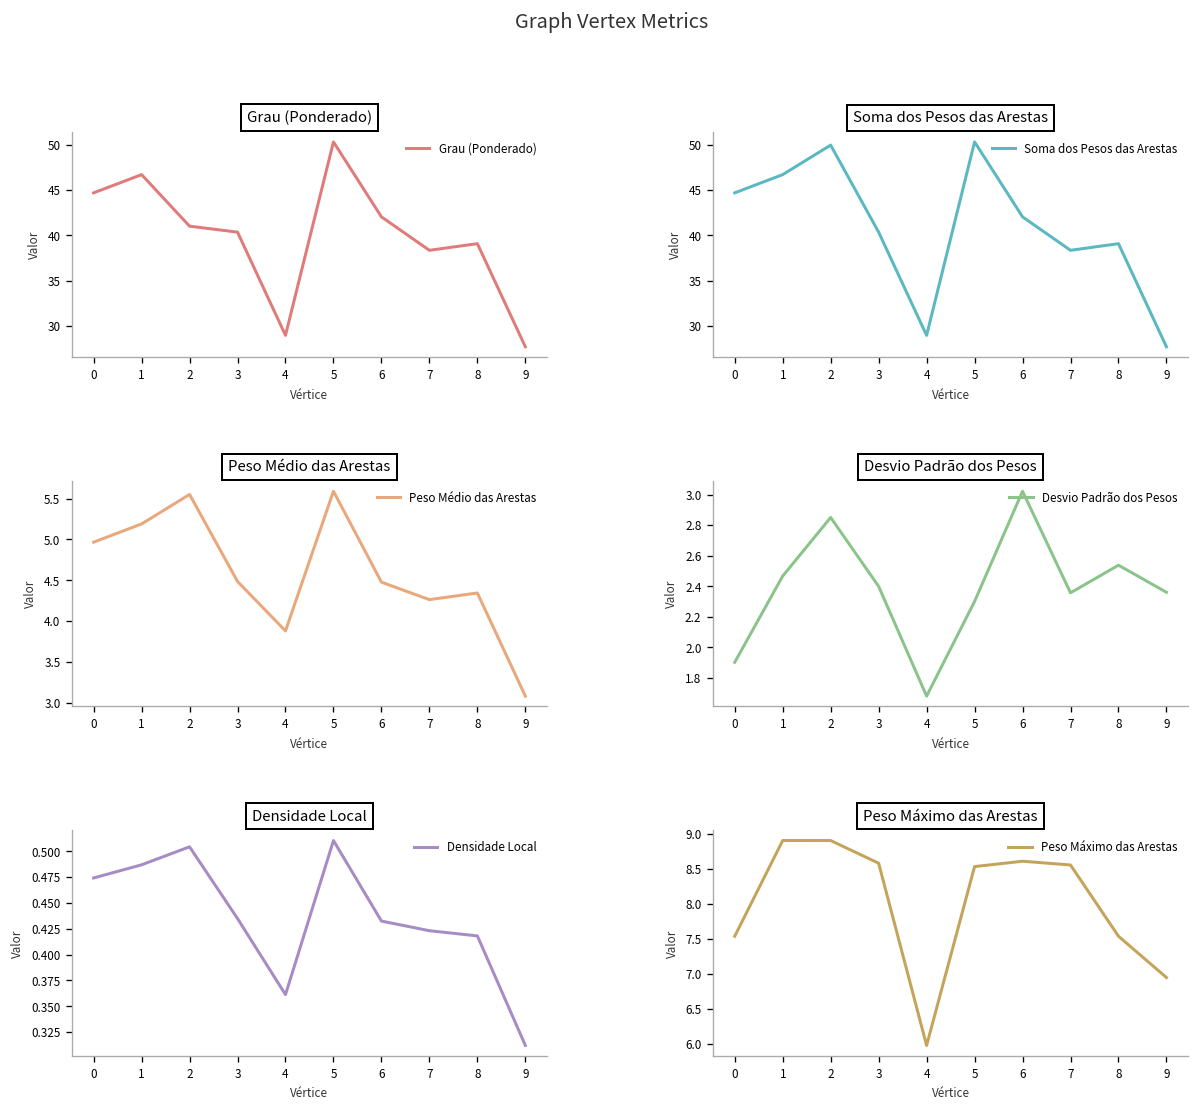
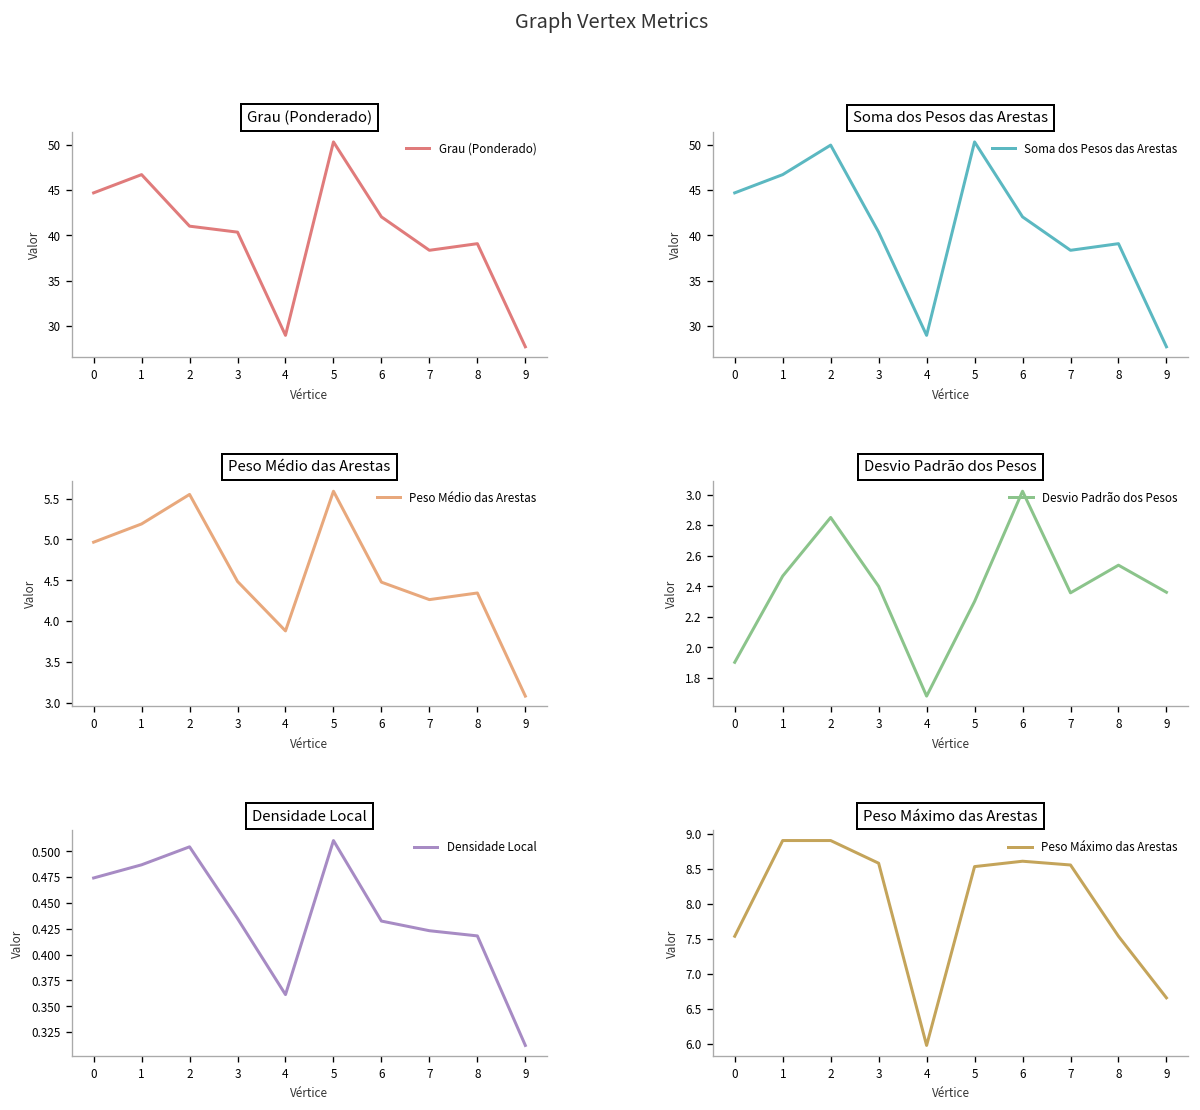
  {
    "Grau (Ponderado)": {
      "0": 45,
      "1": 47,
      "2": 41,
      "3": 40,
      "4": 29,
      "5": 50,
      "6": 42,
      "7": 38,
      "8": 39,
      "9": 28
    },
    "Soma dos Pesos das Arestas": {
      "0": 45,
      "1": 47,
      "2": 50,
      "3": 40,
      "4": 29,
      "5": 50,
      "6": 42,
      "7": 38,
      "8": 39,
      "9": 28
    },
    "Peso Médio das Arestas": {
      "0": 5.0,
      "1": 5.2,
      "2": 5.6,
      "3": 4.5,
      "4": 3.9,
      "5": 5.6,
      "6": 4.5,
      "7": 4.3,
      "8": 4.3,
      "9": 3.1
    },
    "Desvio Padrão dos Pesos": {
      "0": 1.90,
      "1": 2.47,
      "2": 2.85,
      "3": 2.40,
      "4": 1.68,
      "5": 2.30,
      "6": 3.02,
      "7": 2.36,
      "8": 2.54,
      "9": 2.36
    },
    "Densidade Local": {
      "0": 0.47,
      "1": 0.49,
      "2": 0.50,
      "3": 0.43,
      "4": 0.36,
      "5": 0.51,
      "6": 0.43,
      "7": 0.42,
      "8": 0.42,
      "9": 0.31
    },
    "Peso Máximo das Arestas": {
      "0": 7.5,
      "1": 8.9,
      "2": 8.9,
      "3": 8.6,
      "4": 6.0,
      "5": 8.5,
      "6": 8.6,
      "7": 8.6,
      "8": 7.5,
-     "9": 6.9
+     "9": 6.7
    }
  }
